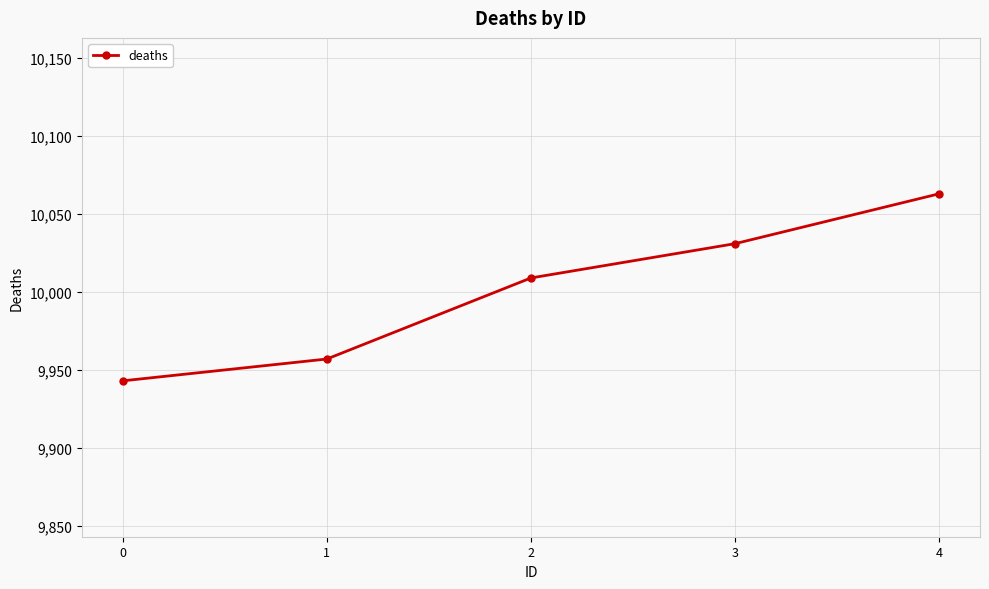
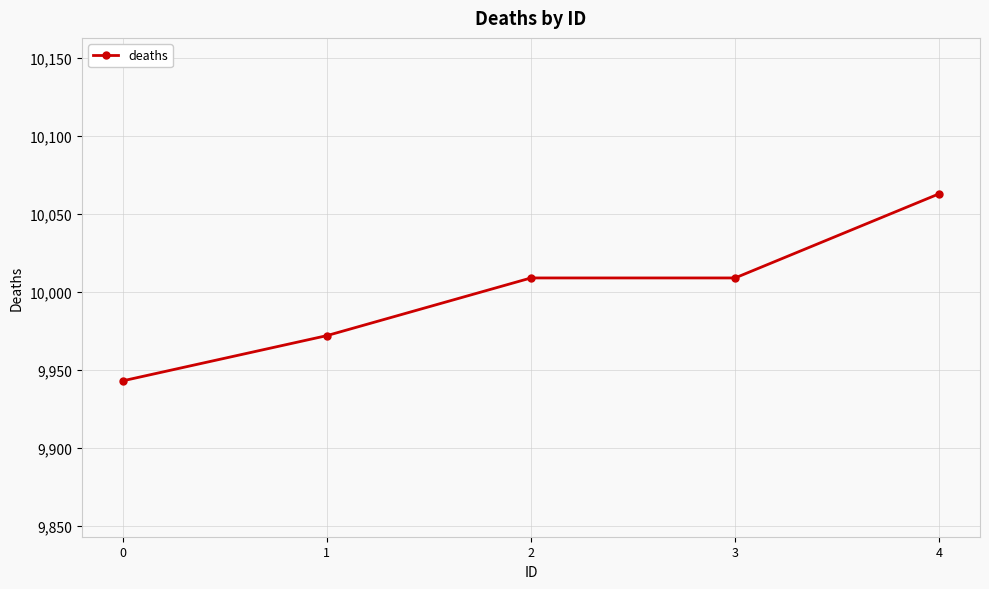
  {
    "0": "9,943",
-   "1": "9,957",
+   "1": "9,972",
    "2": "10,009",
-   "3": "10,031",
+   "3": "10,009",
    "4": "10,063"
  }
